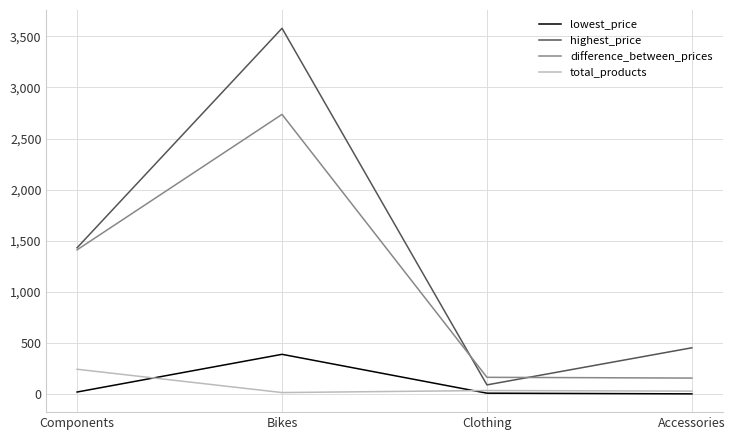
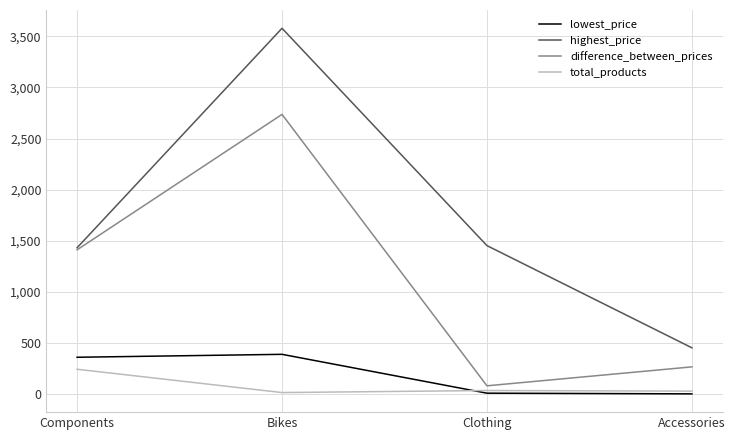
  {
    "lowest_price": {
-     "Components": "20",
+     "Components": "360",
      "Bikes": "390",
      "Clothing": "10",
      "Accessories": "0"
    },
    "highest_price": {
      "Bikes": "3,580",
-     "Clothing": "90",
+     "Clothing": "1,450",
      "Accessories": "450"
    },
    "difference_between_prices": {
      "Bikes": "2,740",
-     "Clothing": "160",
-     "Accessories": "160"
+     "Clothing": "80",
+     "Accessories": "270"
    },
    "total_products": {
      "Components": "240",
      "Bikes": "20",
      "Clothing": "40",
      "Accessories": "30"
    }
  }
